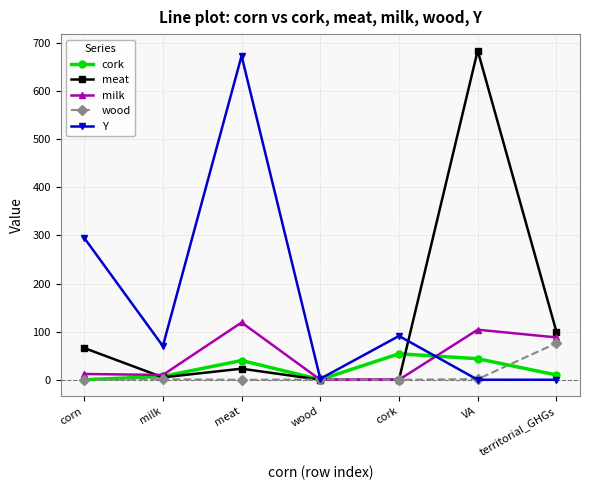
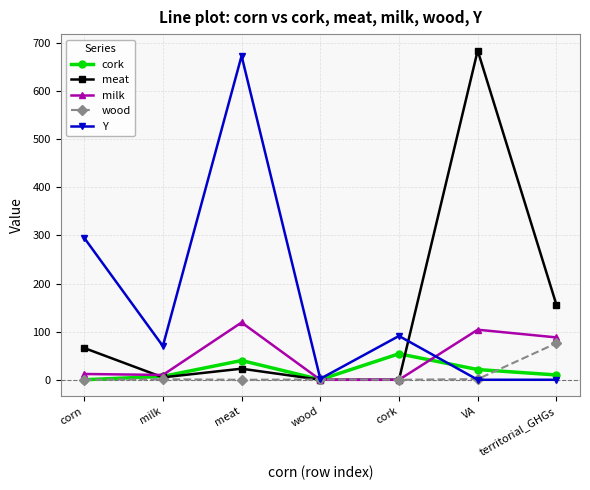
  {
    "cork": {
      "meat": 40,
      "cork": 50,
-     "VA": 40,
+     "VA": 20,
      "territorial_GHGs": 10
    },
    "meat": {
      "corn": 70,
      "meat": 20,
      "VA": 680,
-     "territorial_GHGs": 100
+     "territorial_GHGs": 160
    },
    "milk": {
      "corn": 10,
      "meat": 120,
      "VA": 100,
      "territorial_GHGs": 90
    },
    "wood": {
      "meat": 0,
      "territorial_GHGs": 80
    },
    "Y": {
      "corn": 300,
      "milk": 70,
      "meat": 670,
      "cork": 90,
      "territorial_GHGs": 0
    }
  }
